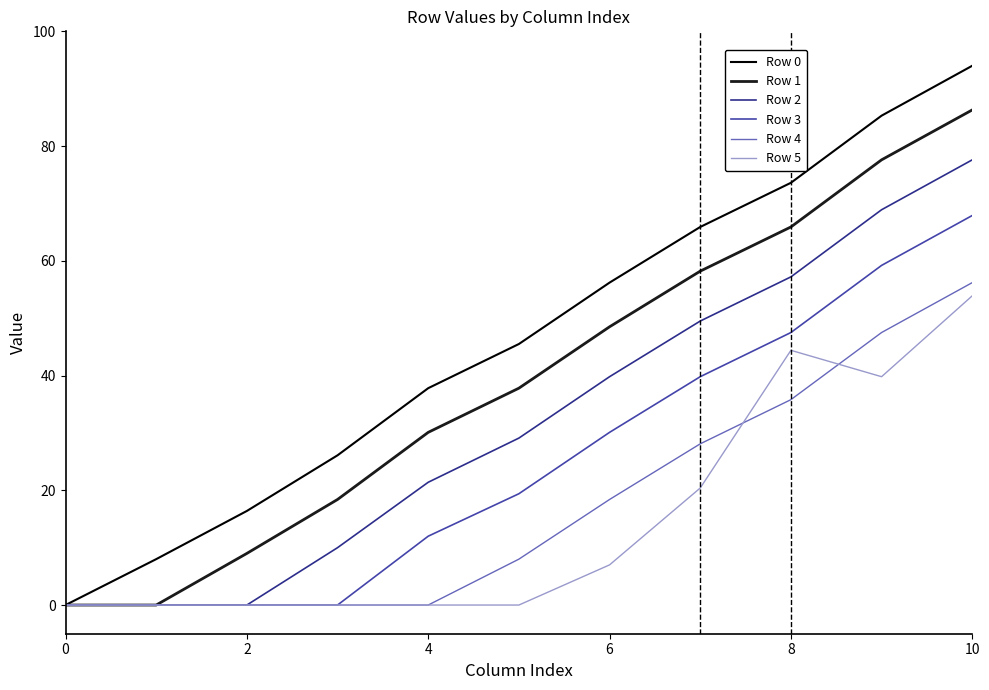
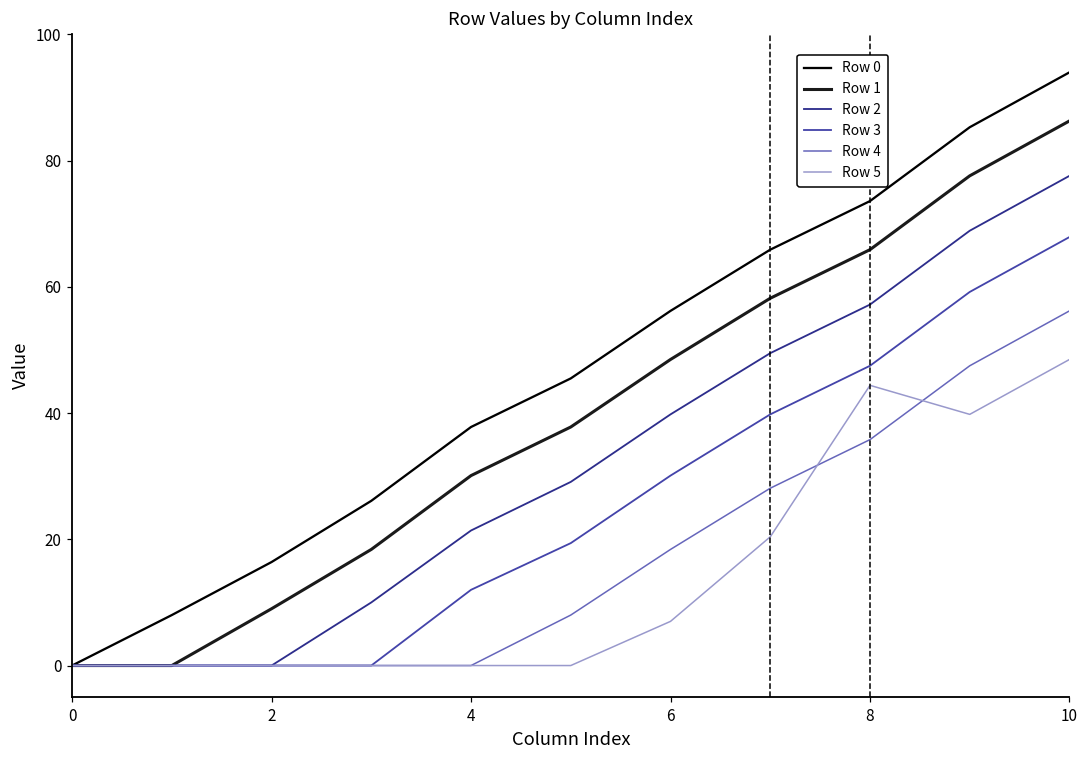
  {
    "Row 5": {
      "6": 7,
      "8": 44,
-     "10": 54
+     "10": 49
    }
  }
